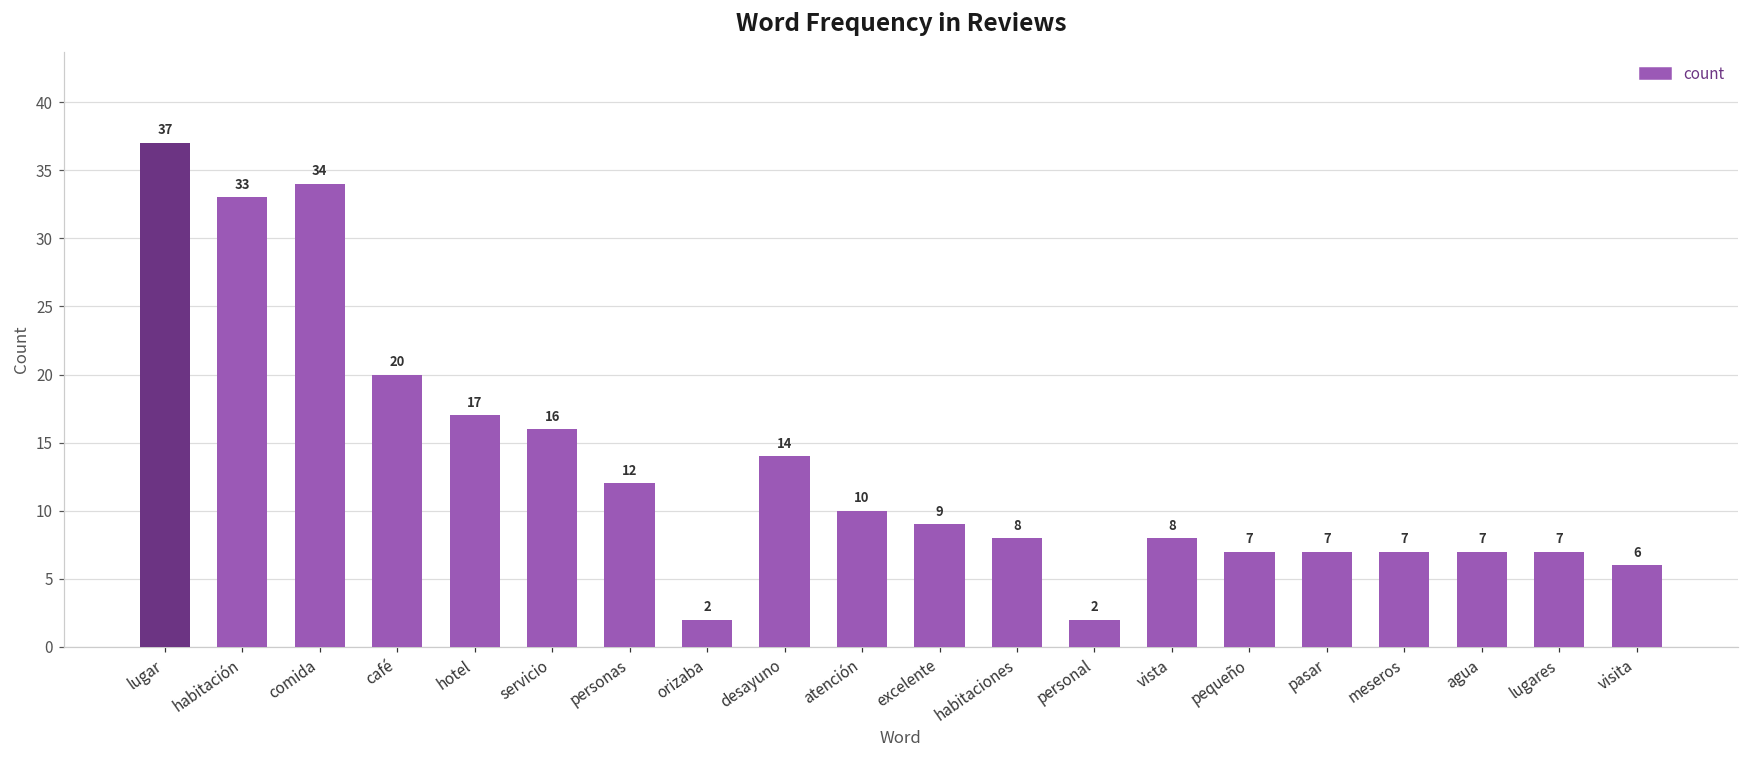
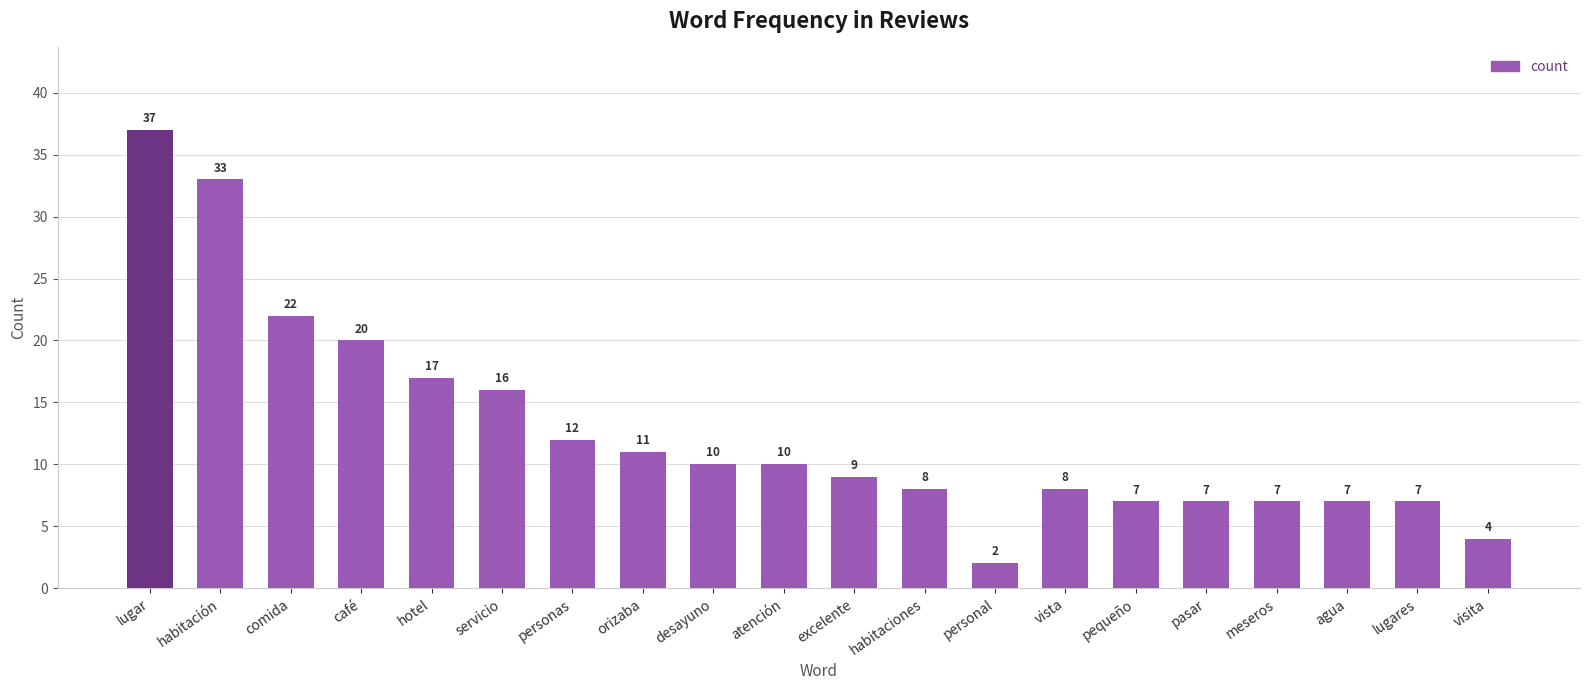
  {
    "lugar": 37,
    "habitación": 33,
-   "comida": 34,
+   "comida": 22,
    "café": 20,
    "hotel": 17,
    "servicio": 16,
    "personas": 12,
-   "orizaba": 2,
-   "desayuno": 14,
+   "orizaba": 11,
+   "desayuno": 10,
    "atención": 10,
    "excelente": 9,
    "habitaciones": 8,
    "personal": 2,
    "vista": 8,
    "pequeño": 7,
    "pasar": 7,
    "meseros": 7,
    "agua": 7,
    "lugares": 7,
-   "visita": 6
+   "visita": 4
  }
